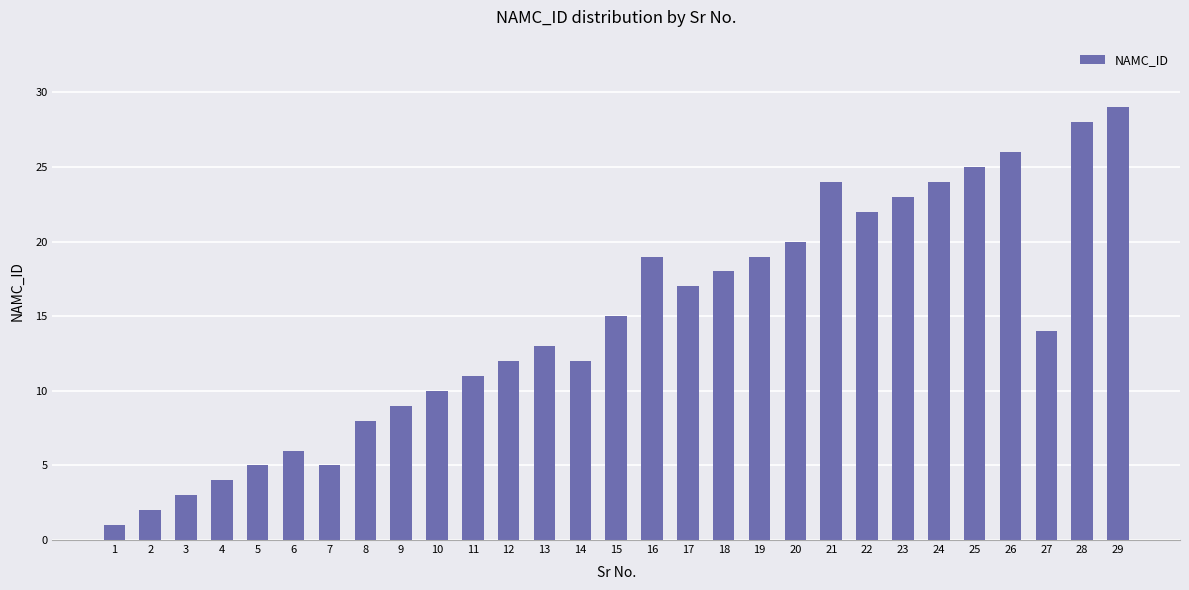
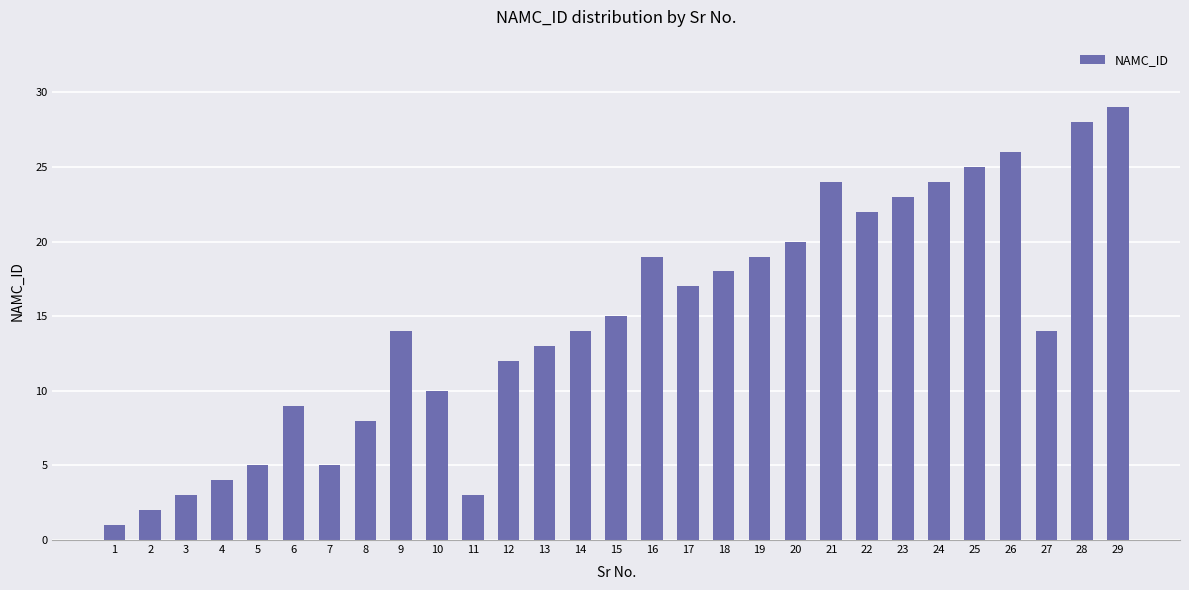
  {
    "1": 1,
    "2": 2,
    "3": 3,
    "4": 4,
    "5": 5,
-   "6": 6,
+   "6": 9,
    "7": 5,
    "8": 8,
-   "9": 9,
+   "9": 14,
    "10": 10,
-   "11": 11,
+   "11": 3,
    "12": 12,
    "13": 13,
-   "14": 12,
+   "14": 14,
    "15": 15,
    "16": 19,
    "17": 17,
    "18": 18,
    "19": 19,
    "20": 20,
    "21": 24,
    "22": 22,
    "23": 23,
    "24": 24,
    "25": 25,
    "26": 26,
    "27": 14,
    "28": 28,
    "29": 29
  }
